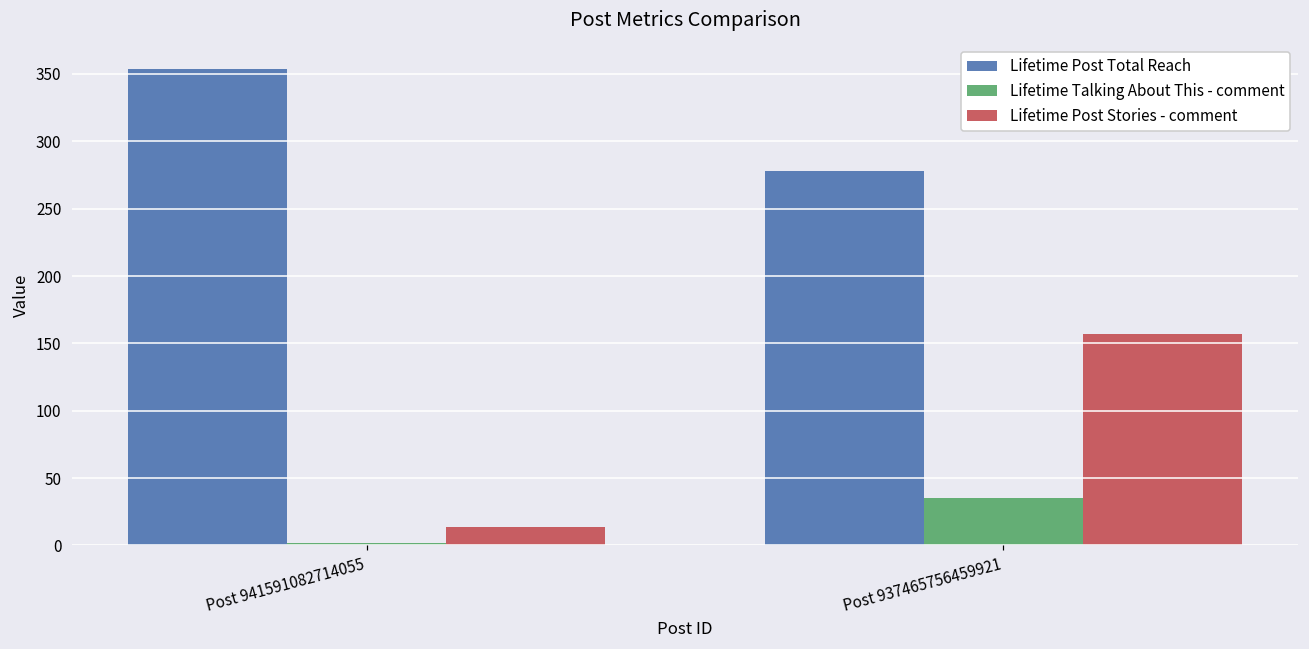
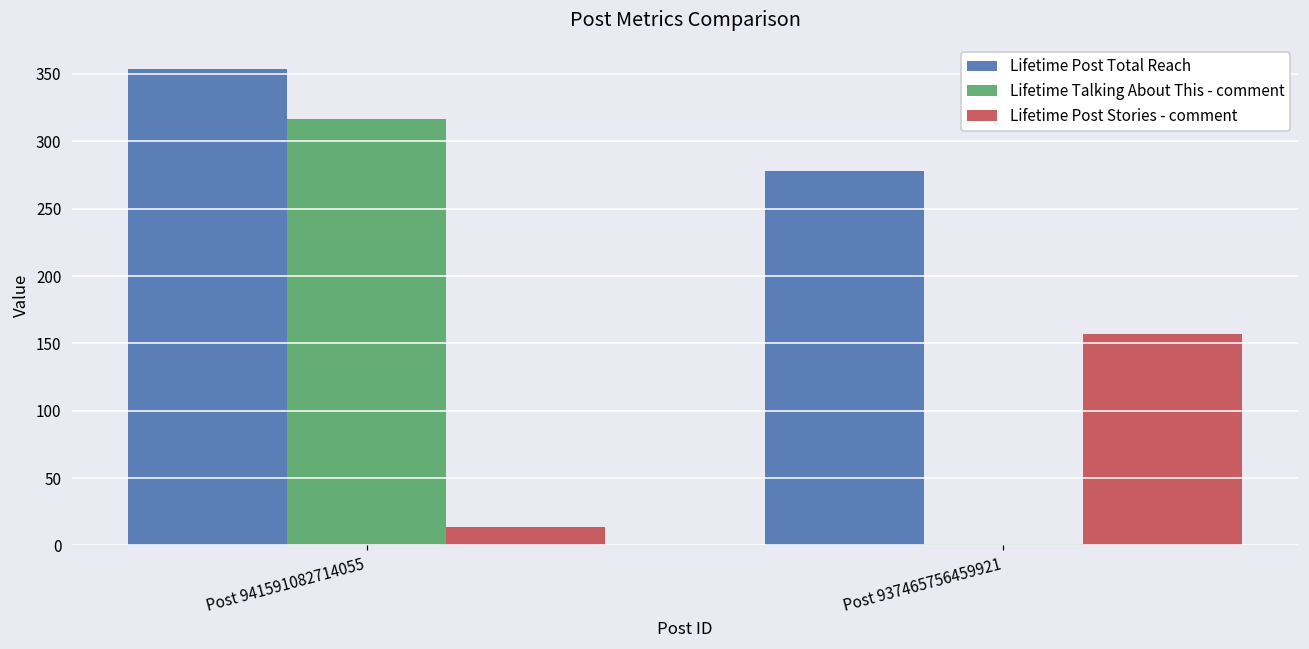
  {
    "Lifetime Post Total Reach": {
      "Post 941591082714055": 354,
      "Post 937465756459921": 278
    },
    "Lifetime Talking About This - comment": {
-     "Post 941591082714055": 2,
-     "Post 937465756459921": 35
+     "Post 941591082714055": 317,
+     "Post 937465756459921": 1
    },
    "Lifetime Post Stories - comment": {
      "Post 941591082714055": 14,
      "Post 937465756459921": 157
    }
  }
